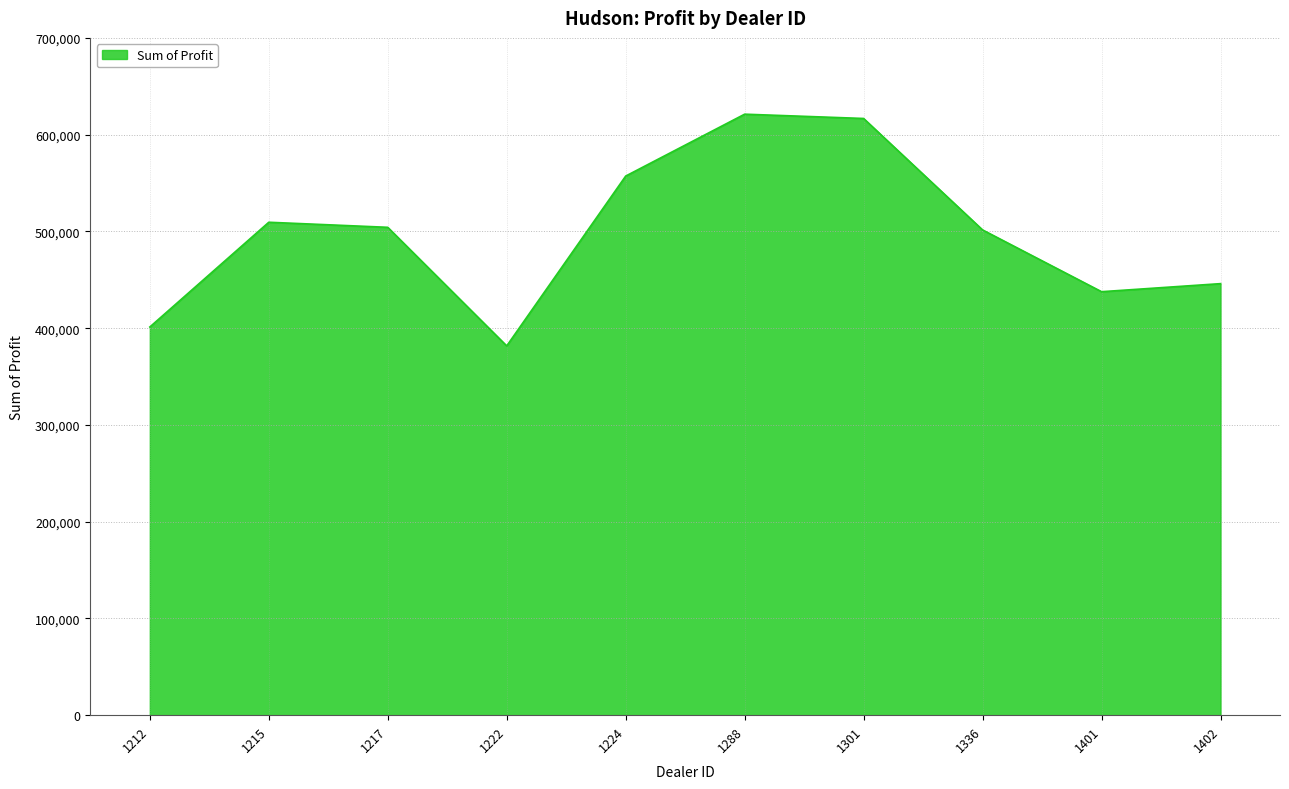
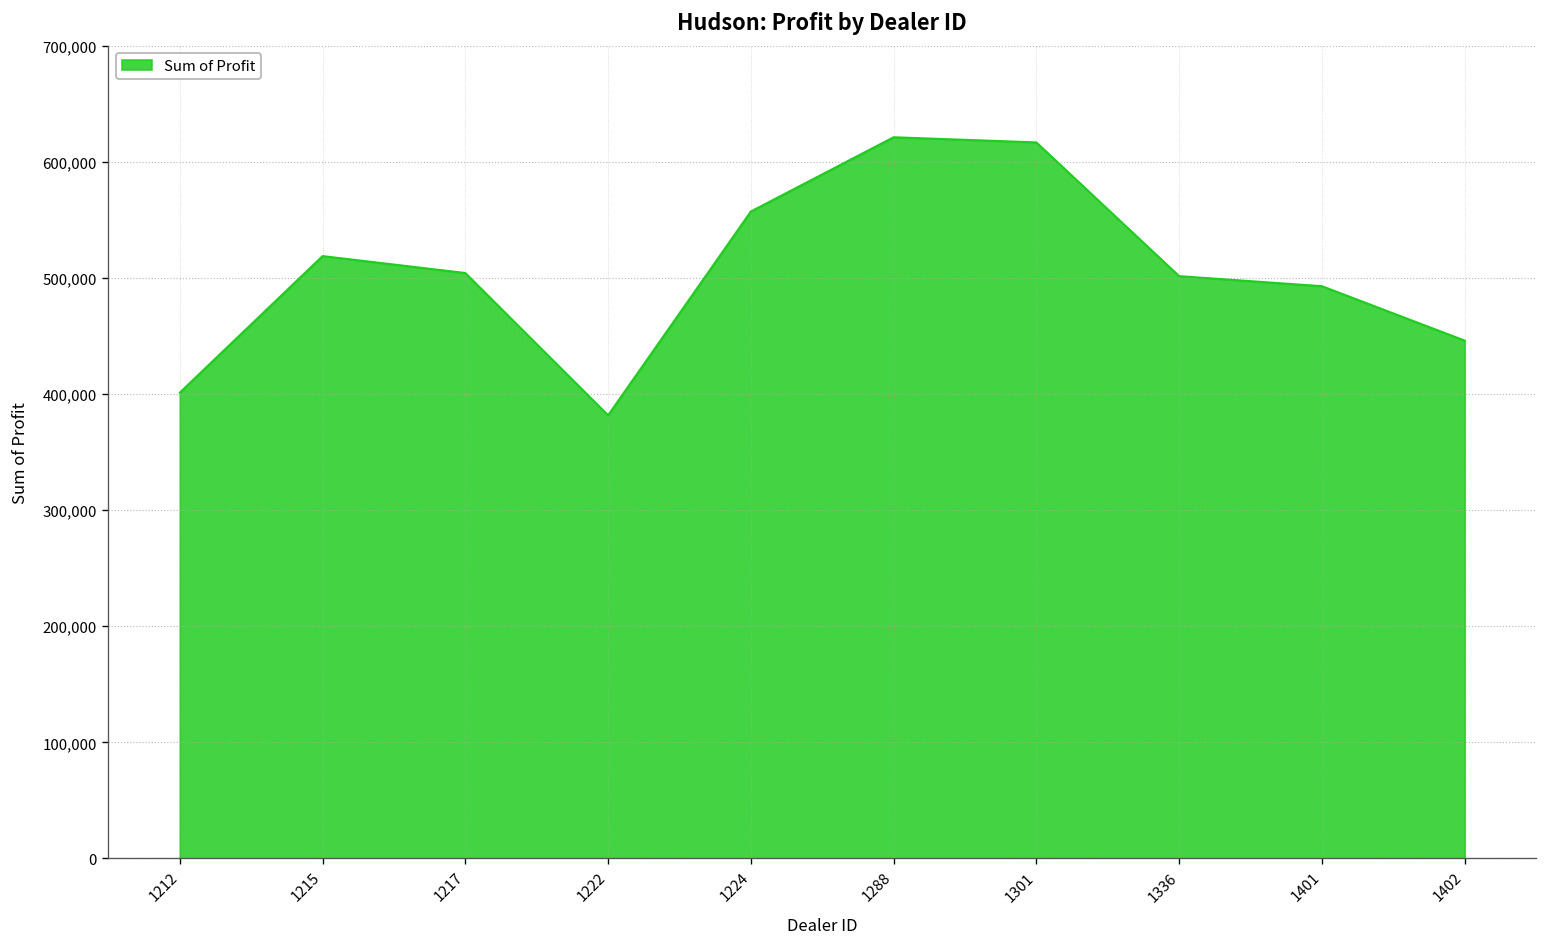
  {
    "1212": "400,000",
-   "1215": "510,000",
+   "1215": "520,000",
    "1217": "500,000",
    "1222": "380,000",
    "1224": "560,000",
    "1288": "620,000",
    "1301": "620,000",
    "1336": "500,000",
-   "1401": "440,000",
+   "1401": "490,000",
    "1402": "450,000"
  }
